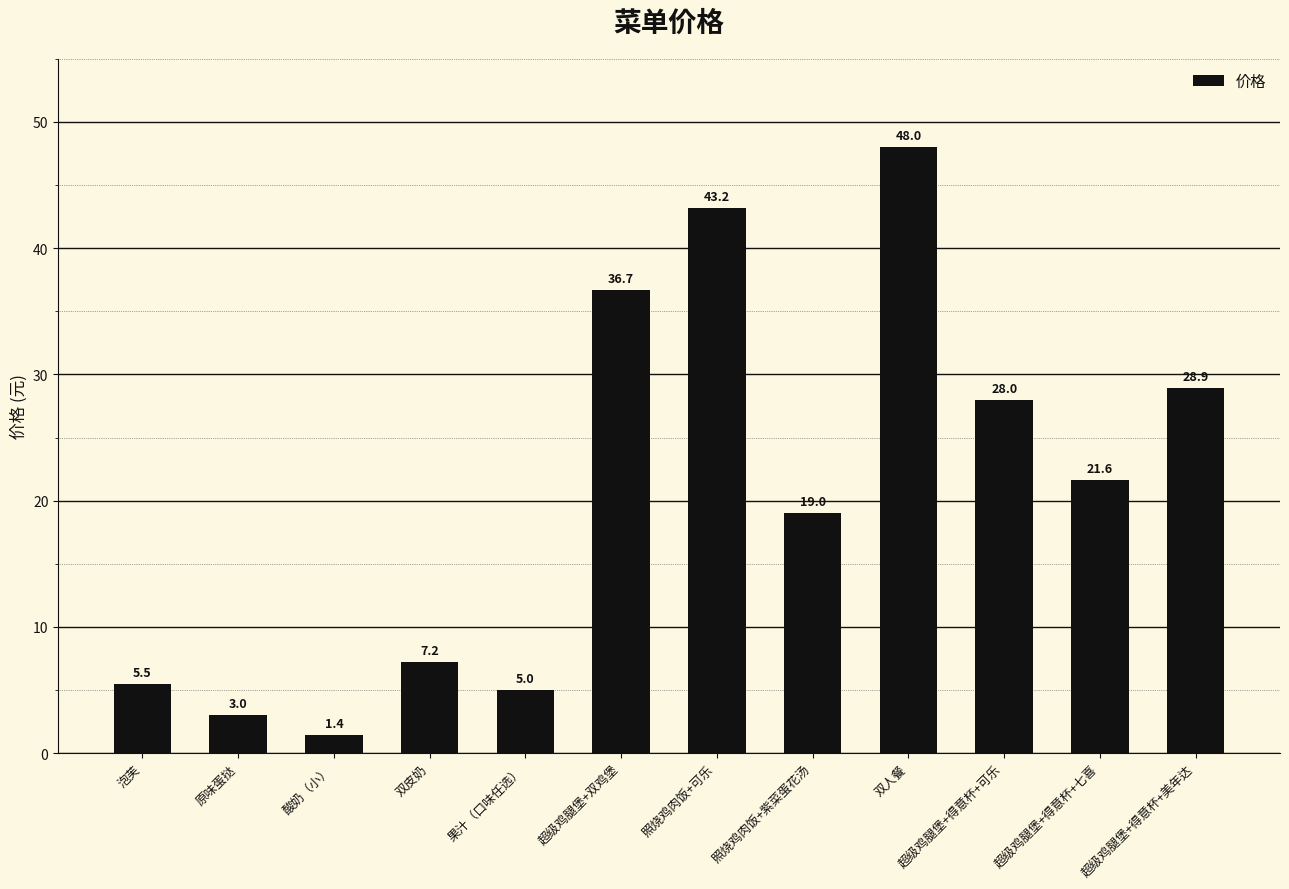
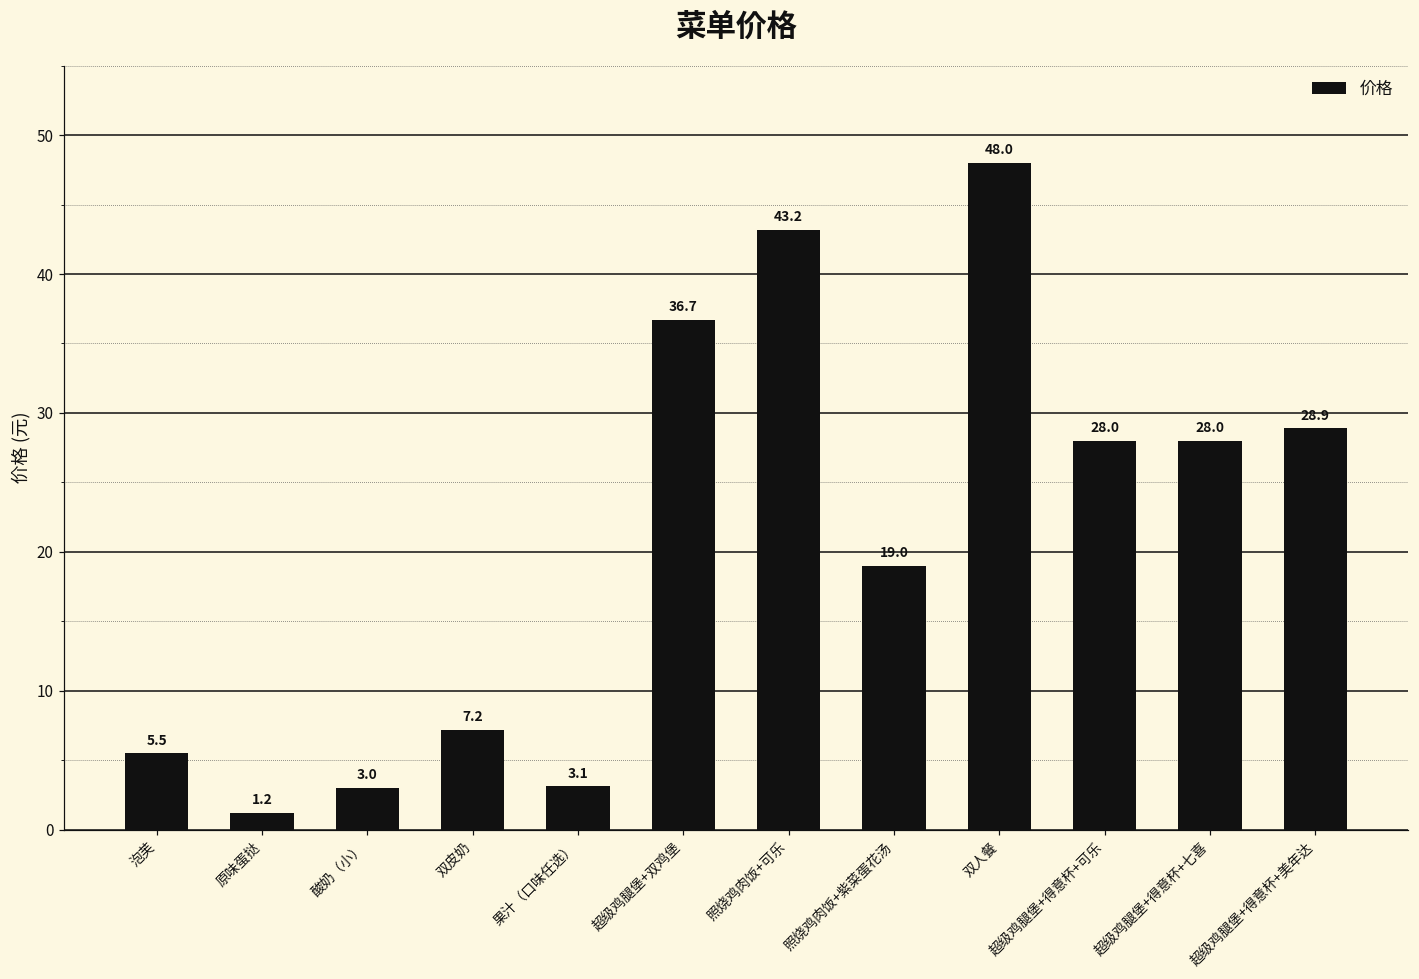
  {
    "泡芙": 5.5,
-   "原味蛋挞": 3.0,
-   "酸奶（小）": 1.4,
+   "原味蛋挞": 1.2,
+   "酸奶（小）": 3.0,
    "双皮奶": 7.2,
-   "果汁（口味任选）": 5.0,
+   "果汁（口味任选）": 3.1,
    "超级鸡腿堡+双鸡堡": 36.7,
    "照烧鸡肉饭+可乐": 43.2,
    "照烧鸡肉饭+紫菜蛋花汤": 19.0,
    "双人餐": 48.0,
    "超级鸡腿堡+得意杯+可乐": 28.0,
-   "超级鸡腿堡+得意杯+七喜": 21.6,
+   "超级鸡腿堡+得意杯+七喜": 28.0,
    "超级鸡腿堡+得意杯+美年达": 28.9
  }
